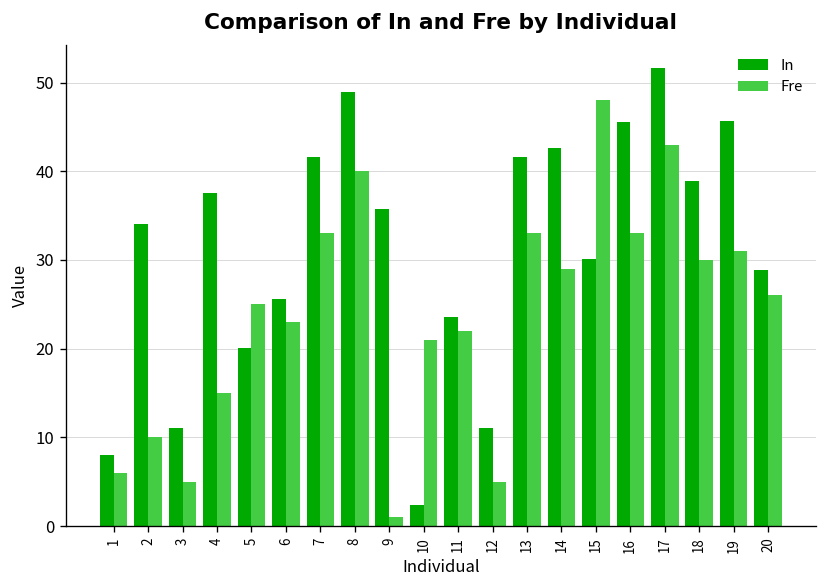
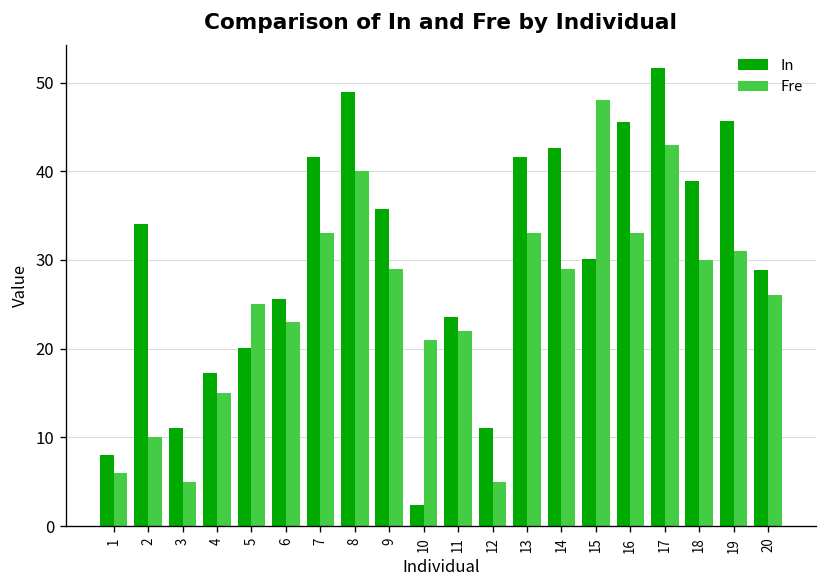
  {
    "In": {
      "1": 8,
      "2": 34,
      "3": 11,
-     "4": 38,
+     "4": 17,
      "5": 20,
      "6": 26,
      "7": 42,
      "8": 49,
      "9": 36,
      "10": 2,
      "11": 24,
      "12": 11,
      "13": 42,
      "14": 43,
      "15": 30,
      "16": 46,
      "17": 52,
      "18": 39,
      "19": 46,
      "20": 29
    },
    "Fre": {
      "1": 6,
      "2": 10,
      "3": 5,
      "4": 15,
      "5": 25,
      "6": 23,
      "7": 33,
      "8": 40,
-     "9": 1,
+     "9": 29,
      "10": 21,
      "11": 22,
      "12": 5,
      "13": 33,
      "14": 29,
      "15": 48,
      "16": 33,
      "17": 43,
      "18": 30,
      "19": 31,
      "20": 26
    }
  }
